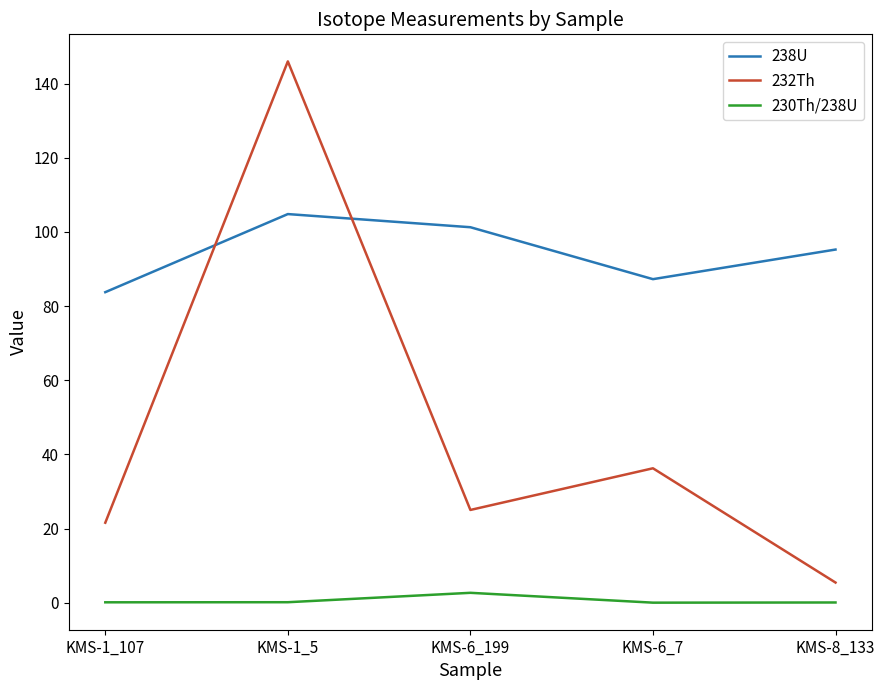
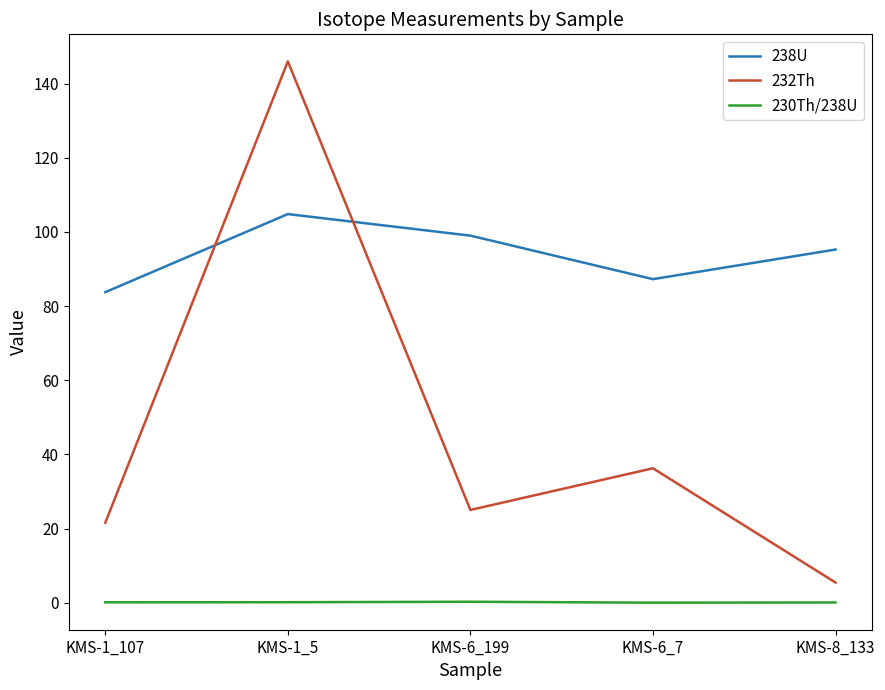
  {
    "238U": {
      "KMS-1_107": 84,
      "KMS-1_5": 105,
-     "KMS-6_199": 101,
+     "KMS-6_199": 99,
      "KMS-6_7": 87,
      "KMS-8_133": 95
    },
    "232Th": {
      "KMS-1_107": 22,
      "KMS-1_5": 146,
      "KMS-6_199": 25,
      "KMS-6_7": 36,
      "KMS-8_133": 5
    },
    "230Th/238U": {
      "KMS-1_107": 0,
      "KMS-1_5": 0,
-     "KMS-6_199": 3,
+     "KMS-6_199": 0,
      "KMS-6_7": 0,
      "KMS-8_133": 0
    }
  }
